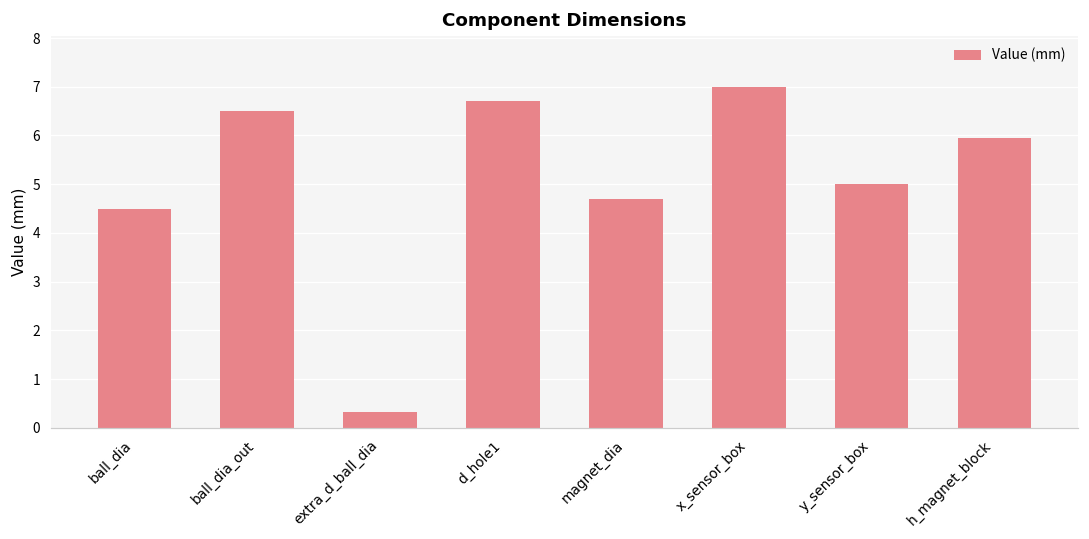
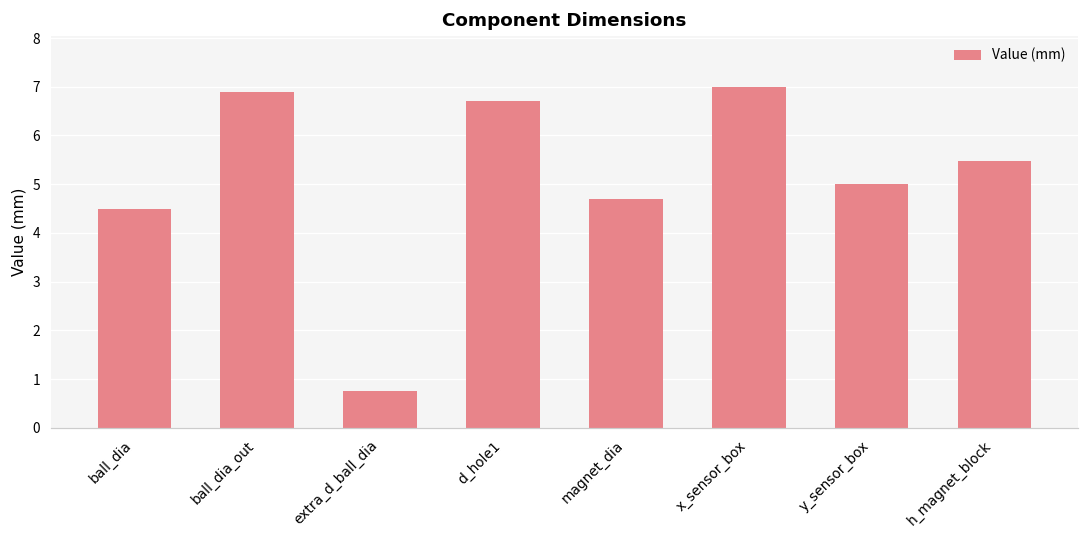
  {
    "ball_dia": 4.5,
-   "ball_dia_out": 6.5,
-   "extra_d_ball_dia": 0.3,
+   "ball_dia_out": 6.9,
+   "extra_d_ball_dia": 0.8,
    "d_hole1": 6.7,
    "magnet_dia": 4.7,
    "x_sensor_box": 7.0,
    "y_sensor_box": 5.0,
-   "h_magnet_block": 6.0
+   "h_magnet_block": 5.5
  }
